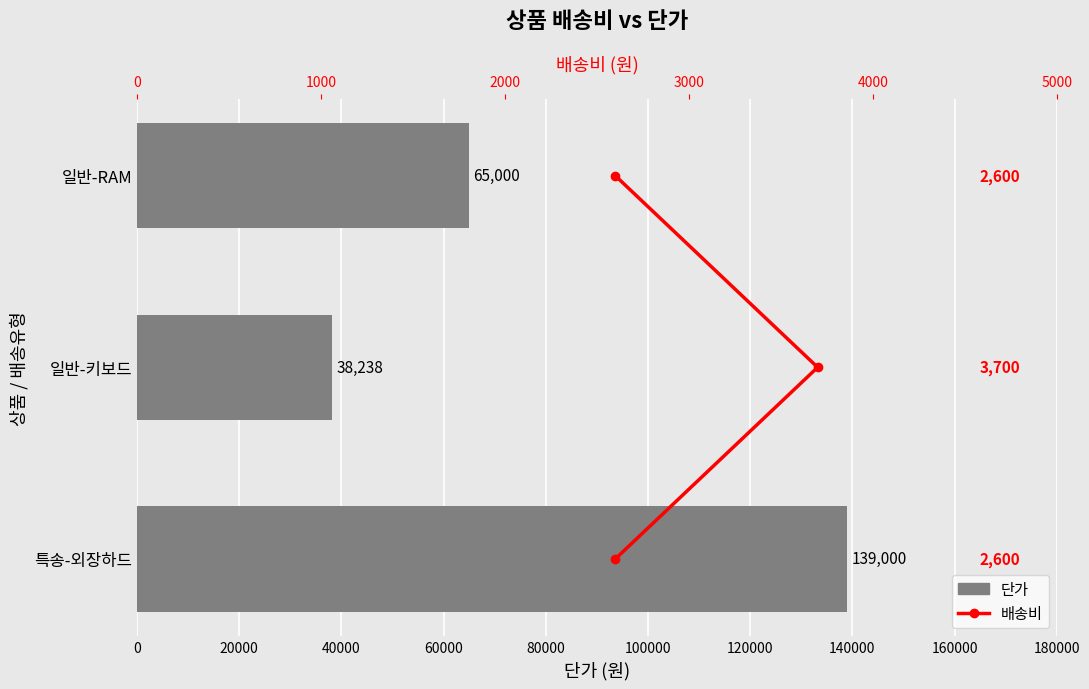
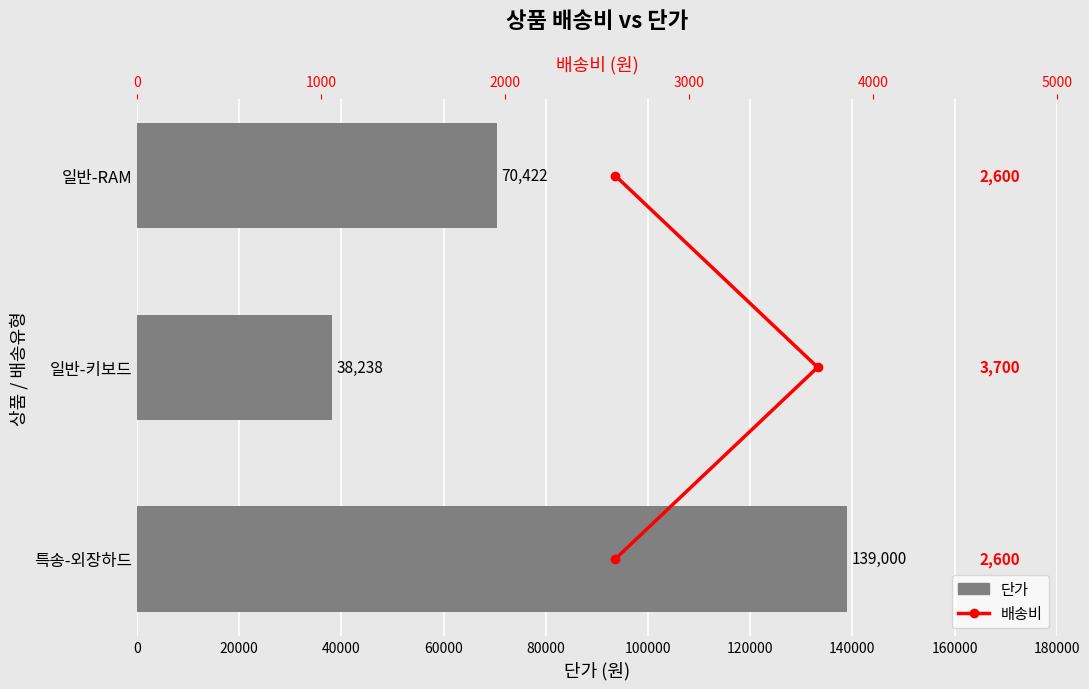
  {
    "단가": {
-     "일반-RAM": "65,000",
+     "일반-RAM": "70,422",
      "일반-키보드": "38,238",
      "특송-외장하드": "139,000"
    }
  }
